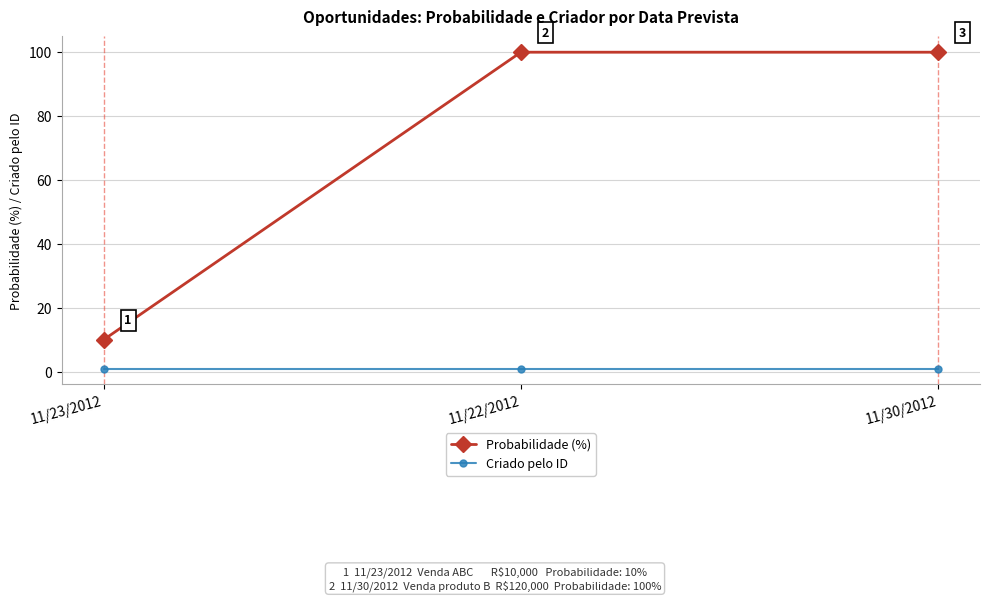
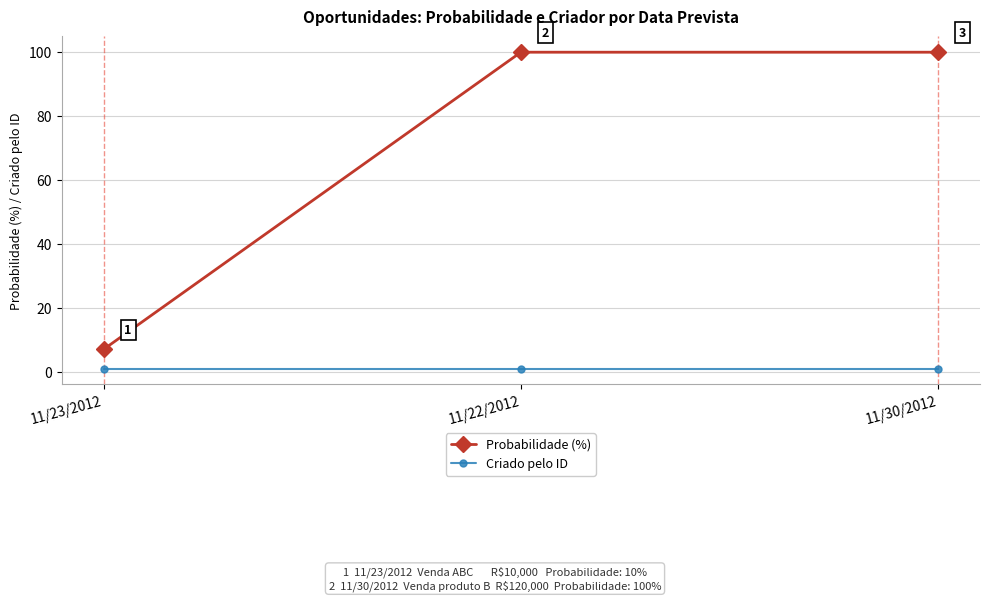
  {
    "Probabilidade (%)": {
-     "11/23/2012": 10
+     "11/23/2012": 7
    },
    "Criado pelo ID": {
      "11/23/2012": 1,
      "11/22/2012": 1,
      "11/30/2012": 1
    }
  }
